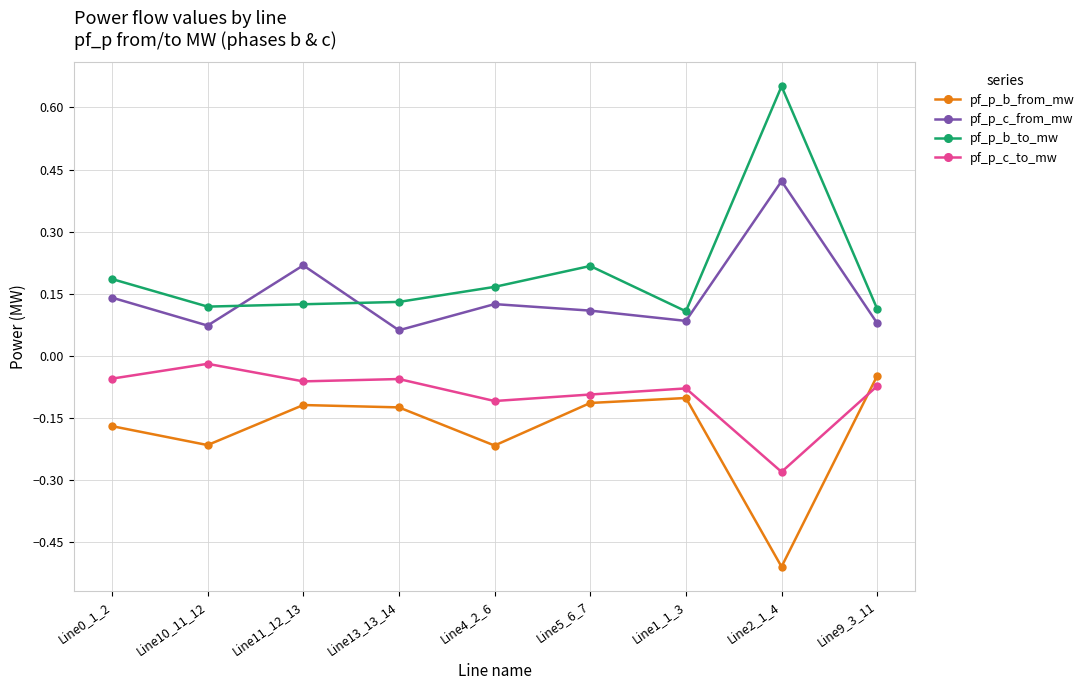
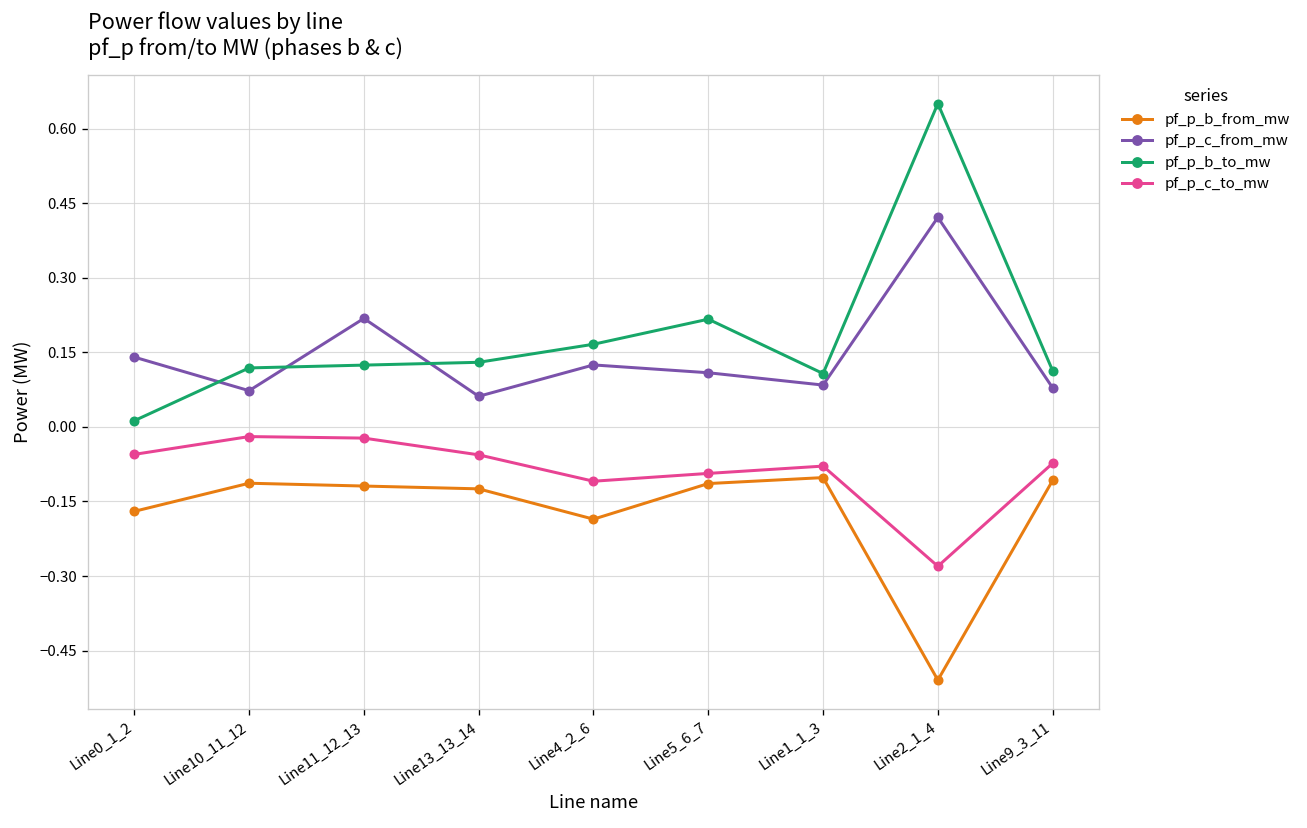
  {
    "pf_p_b_from_mw": {
      "Line0_1_2": -0.17,
-     "Line10_11_12": -0.22,
+     "Line10_11_12": -0.11,
      "Line11_12_13": -0.12,
      "Line13_13_14": -0.12,
-     "Line4_2_6": -0.22,
+     "Line4_2_6": -0.19,
      "Line5_6_7": -0.11,
      "Line1_1_3": -0.10,
      "Line2_1_4": -0.51,
-     "Line9_3_11": -0.05
+     "Line9_3_11": -0.11
    },
    "pf_p_c_from_mw": {
      "Line0_1_2": 0.14,
      "Line10_11_12": 0.07,
      "Line11_12_13": 0.22,
      "Line13_13_14": 0.06,
      "Line4_2_6": 0.12,
      "Line5_6_7": 0.11,
      "Line1_1_3": 0.08,
      "Line2_1_4": 0.42,
      "Line9_3_11": 0.08
    },
    "pf_p_b_to_mw": {
-     "Line0_1_2": 0.19,
+     "Line0_1_2": 0.01,
      "Line10_11_12": 0.12,
      "Line11_12_13": 0.12,
      "Line13_13_14": 0.13,
      "Line4_2_6": 0.17,
      "Line5_6_7": 0.22,
      "Line1_1_3": 0.11,
      "Line2_1_4": 0.65,
      "Line9_3_11": 0.11
    },
    "pf_p_c_to_mw": {
      "Line0_1_2": -0.06,
      "Line10_11_12": -0.02,
-     "Line11_12_13": -0.06,
+     "Line11_12_13": -0.02,
      "Line13_13_14": -0.06,
      "Line4_2_6": -0.11,
      "Line5_6_7": -0.09,
      "Line1_1_3": -0.08,
      "Line2_1_4": -0.28,
      "Line9_3_11": -0.07
    }
  }
